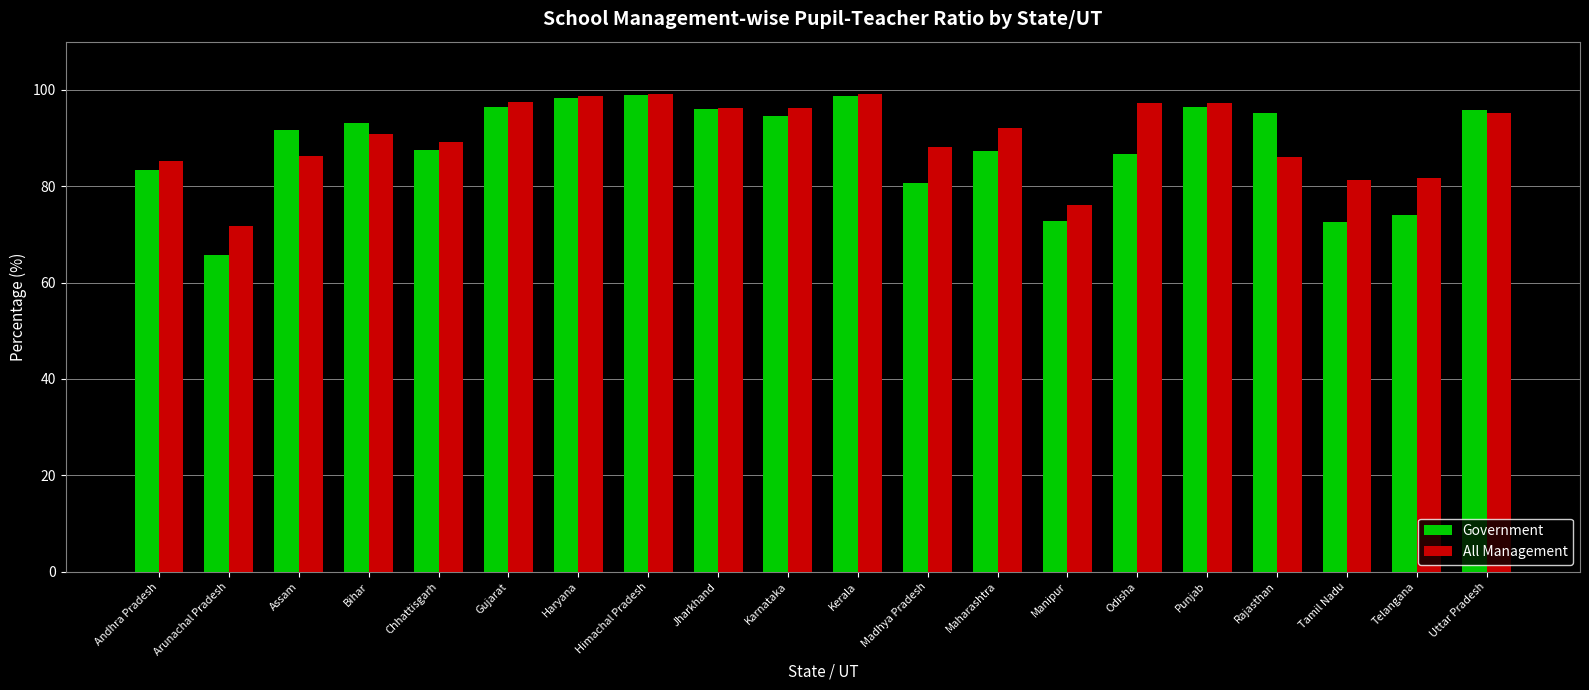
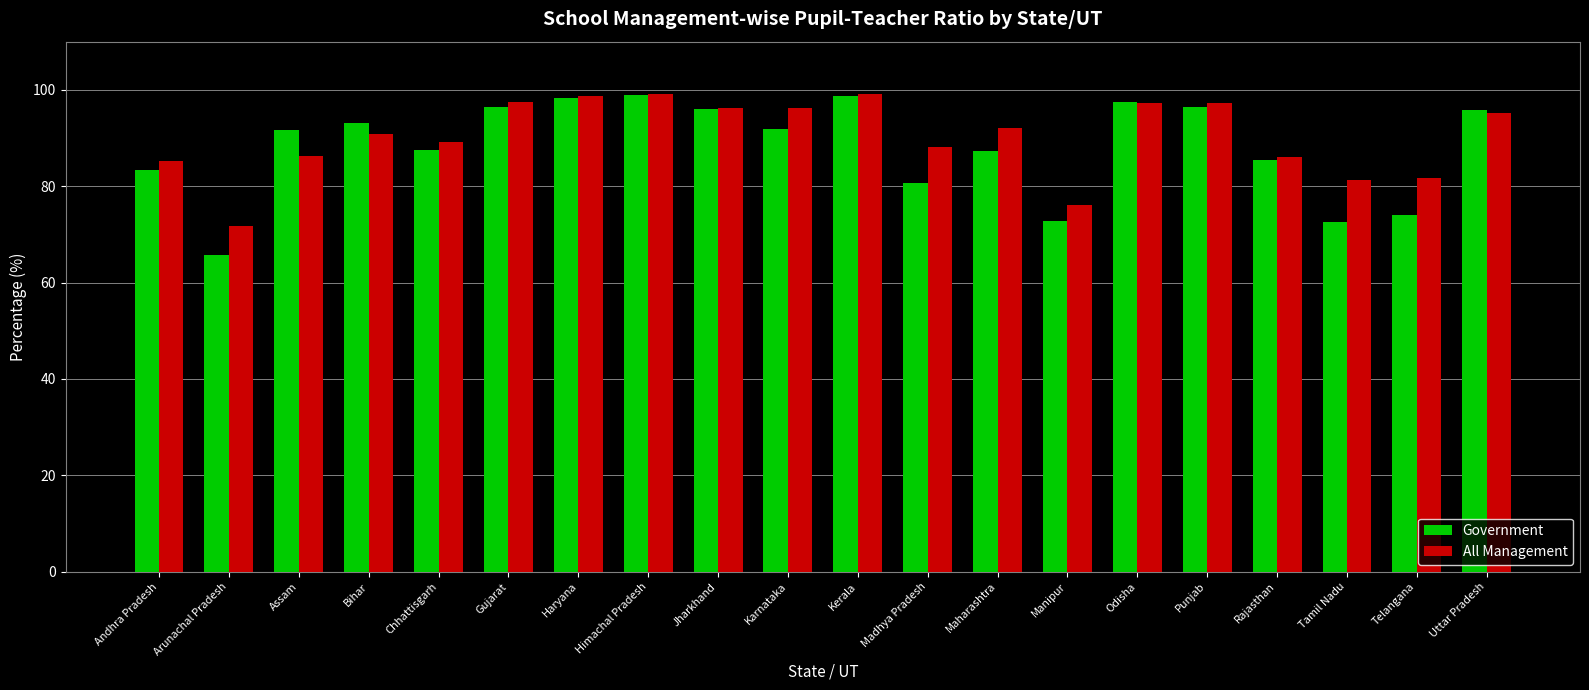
  {
    "Government": {
      "Andhra Pradesh": 83,
      "Arunachal Pradesh": 66,
      "Assam": 92,
      "Bihar": 93,
      "Chhattisgarh": 88,
      "Gujarat": 96,
      "Haryana": 98,
      "Himachal Pradesh": 99,
      "Jharkhand": 96,
-     "Karnataka": 95,
+     "Karnataka": 92,
      "Kerala": 99,
      "Madhya Pradesh": 81,
      "Maharashtra": 87,
      "Manipur": 73,
-     "Odisha": 87,
+     "Odisha": 97,
      "Punjab": 97,
-     "Rajasthan": 95,
+     "Rajasthan": 86,
      "Tamil Nadu": 73,
      "Telangana": 74,
      "Uttar Pradesh": 96
    },
    "All Management": {
      "Andhra Pradesh": 85,
      "Arunachal Pradesh": 72,
      "Assam": 86,
      "Bihar": 91,
      "Chhattisgarh": 89,
      "Gujarat": 98,
      "Haryana": 99,
      "Himachal Pradesh": 99,
      "Jharkhand": 96,
      "Karnataka": 96,
      "Kerala": 99,
      "Madhya Pradesh": 88,
      "Maharashtra": 92,
      "Manipur": 76,
      "Odisha": 97,
      "Punjab": 97,
      "Rajasthan": 86,
      "Tamil Nadu": 81,
      "Telangana": 82,
      "Uttar Pradesh": 95
    }
  }
